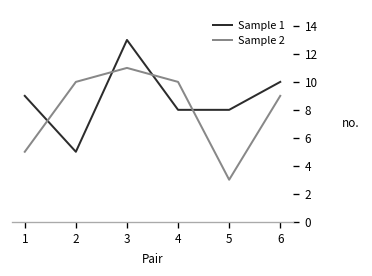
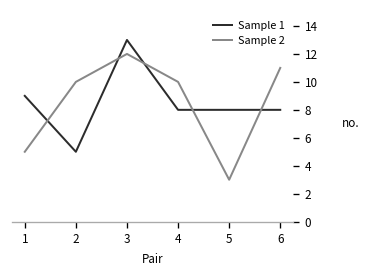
  {
    "Sample 1": {
      "1": 9,
      "2": 5,
      "3": 13,
      "4": 8,
      "5": 8,
-     "6": 10
+     "6": 8
    },
    "Sample 2": {
      "1": 5,
      "2": 10,
-     "3": 11,
+     "3": 12,
      "4": 10,
      "5": 3,
-     "6": 9
+     "6": 11
    }
  }
